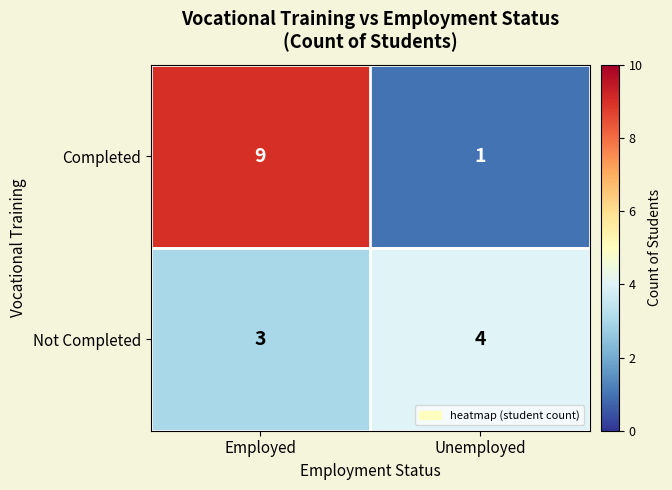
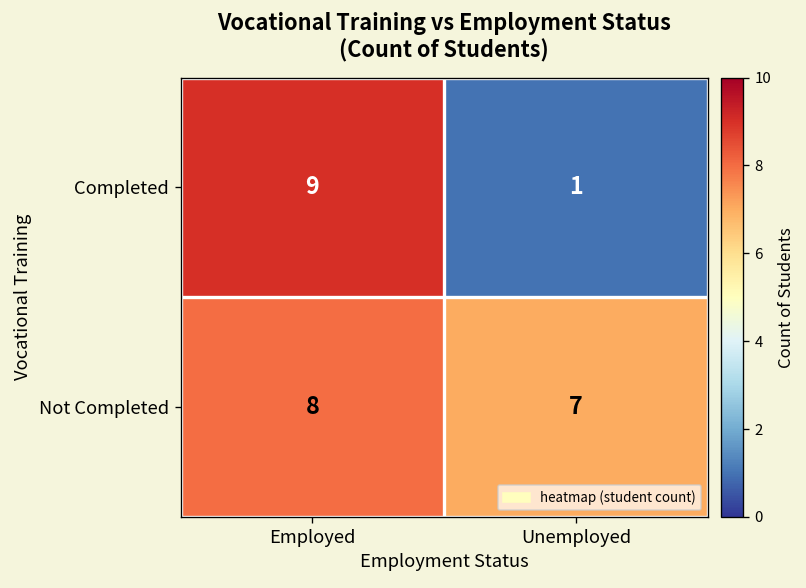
  {
    "Completed": {
      "Employed": 9,
      "Unemployed": 1
    },
    "Not Completed": {
-     "Employed": 3,
-     "Unemployed": 4
+     "Employed": 8,
+     "Unemployed": 7
    }
  }
